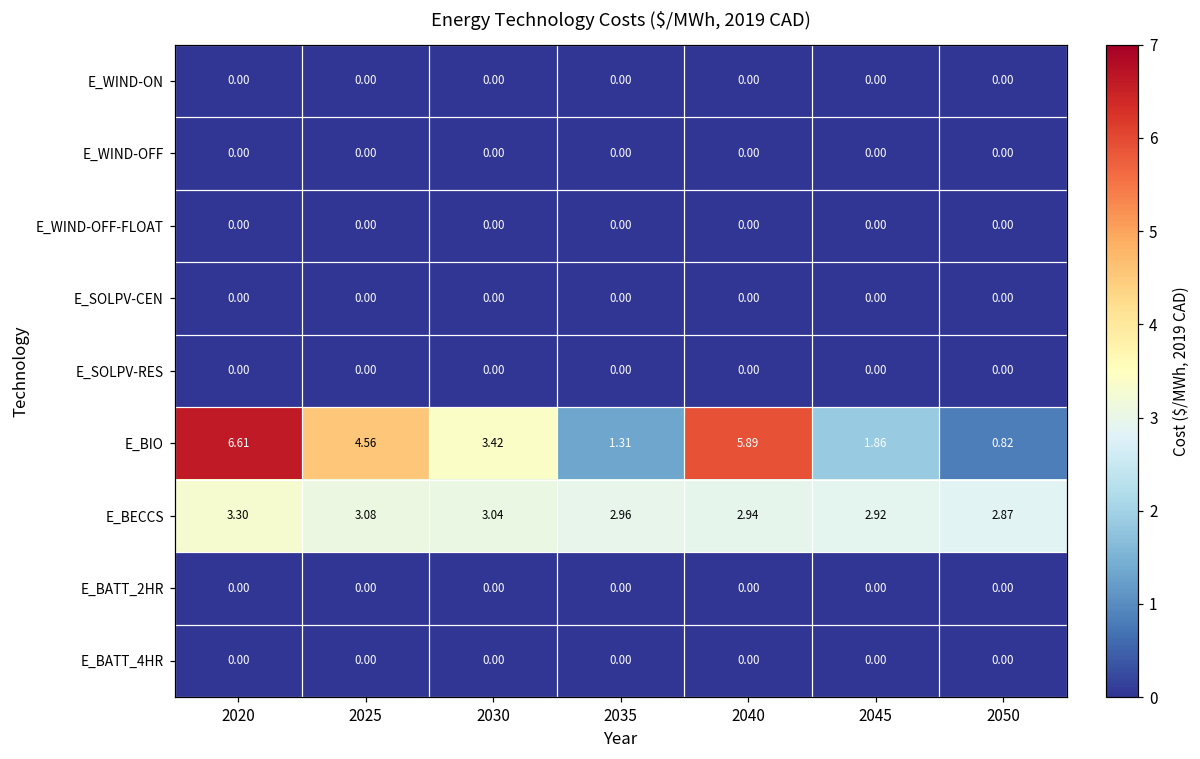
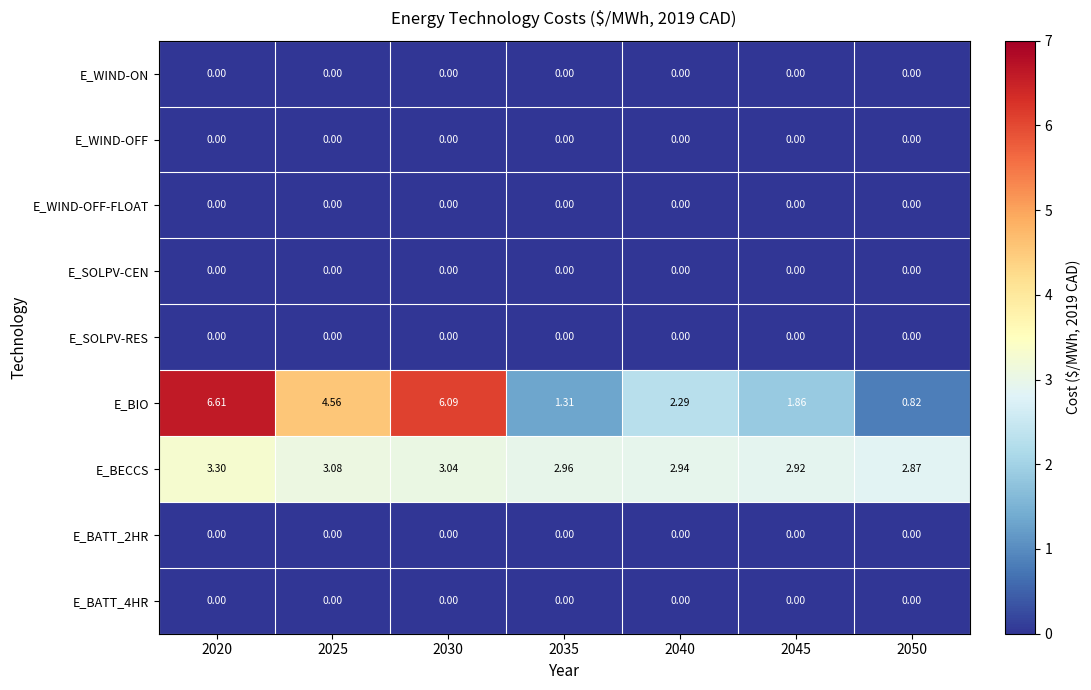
  {
    "E_WIND-ON": {
      "2020": 0.00,
      "2025": 0.00,
      "2030": 0.00,
      "2035": 0.00,
      "2040": 0.00,
      "2045": 0.00,
      "2050": 0.00
    },
    "E_WIND-OFF": {
      "2020": 0.00,
      "2025": 0.00,
      "2030": 0.00,
      "2035": 0.00,
      "2040": 0.00,
      "2045": 0.00,
      "2050": 0.00
    },
    "E_WIND-OFF-FLOAT": {
      "2020": 0.00,
      "2025": 0.00,
      "2030": 0.00,
      "2035": 0.00,
      "2040": 0.00,
      "2045": 0.00,
      "2050": 0.00
    },
    "E_SOLPV-CEN": {
      "2020": 0.00,
      "2025": 0.00,
      "2030": 0.00,
      "2035": 0.00,
      "2040": 0.00,
      "2045": 0.00,
      "2050": 0.00
    },
    "E_SOLPV-RES": {
      "2020": 0.00,
      "2025": 0.00,
      "2030": 0.00,
      "2035": 0.00,
      "2040": 0.00,
      "2045": 0.00,
      "2050": 0.00
    },
    "E_BIO": {
      "2020": 6.61,
      "2025": 4.56,
-     "2030": 3.42,
+     "2030": 6.09,
      "2035": 1.31,
-     "2040": 5.89,
+     "2040": 2.29,
      "2045": 1.86,
      "2050": 0.82
    },
    "E_BECCS": {
      "2020": 3.30,
      "2025": 3.08,
      "2030": 3.04,
      "2035": 2.96,
      "2040": 2.94,
      "2045": 2.92,
      "2050": 2.87
    },
    "E_BATT_2HR": {
      "2020": 0.00,
      "2025": 0.00,
      "2030": 0.00,
      "2035": 0.00,
      "2040": 0.00,
      "2045": 0.00,
      "2050": 0.00
    },
    "E_BATT_4HR": {
      "2020": 0.00,
      "2025": 0.00,
      "2030": 0.00,
      "2035": 0.00,
      "2040": 0.00,
      "2045": 0.00,
      "2050": 0.00
    }
  }
